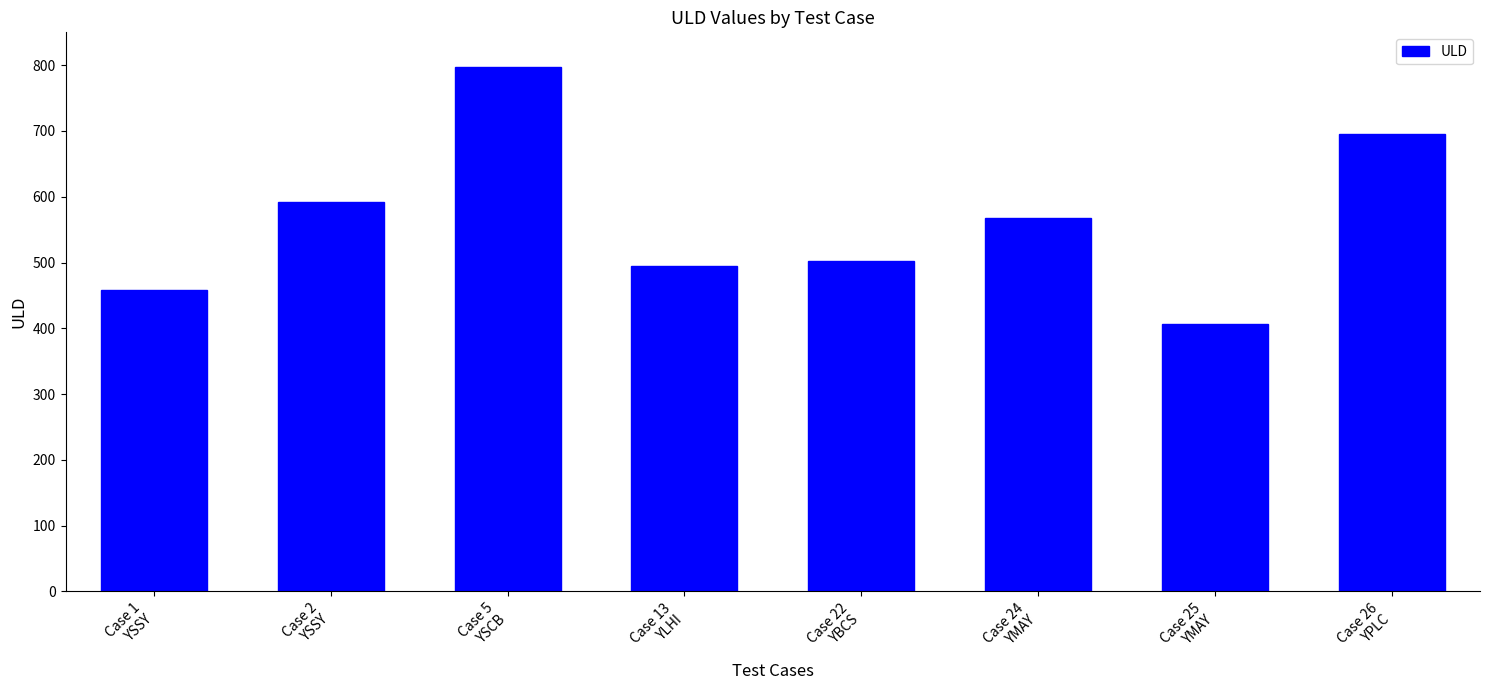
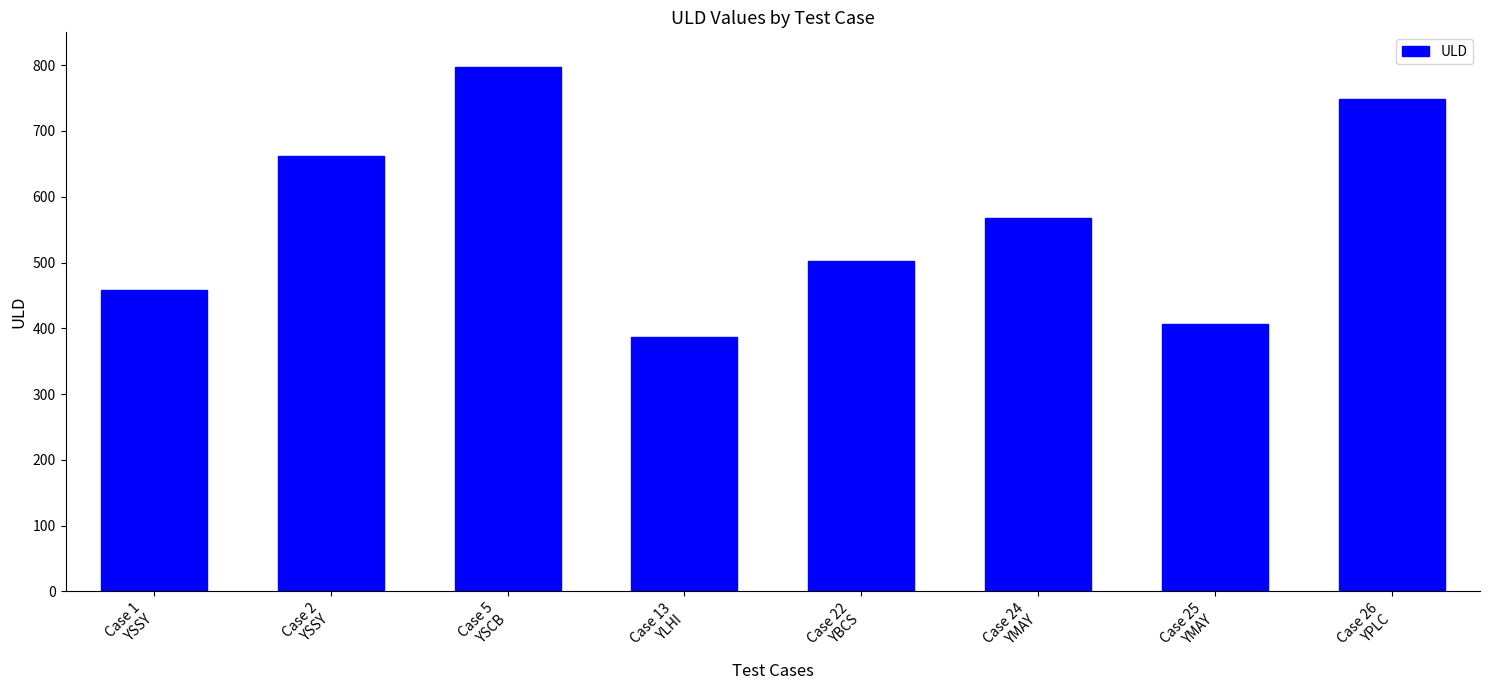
  {
    "Case 1 YSSY": 460,
-   "Case 2 YSSY": 590,
+   "Case 2 YSSY": 660,
    "Case 5 YSCB": 800,
-   "Case 13 YLHI": 500,
+   "Case 13 YLHI": 390,
    "Case 22 YBCS": 500,
    "Case 24 YMAY": 570,
    "Case 25 YMAY": 410,
-   "Case 26 YPLC": 700
+   "Case 26 YPLC": 750
  }
